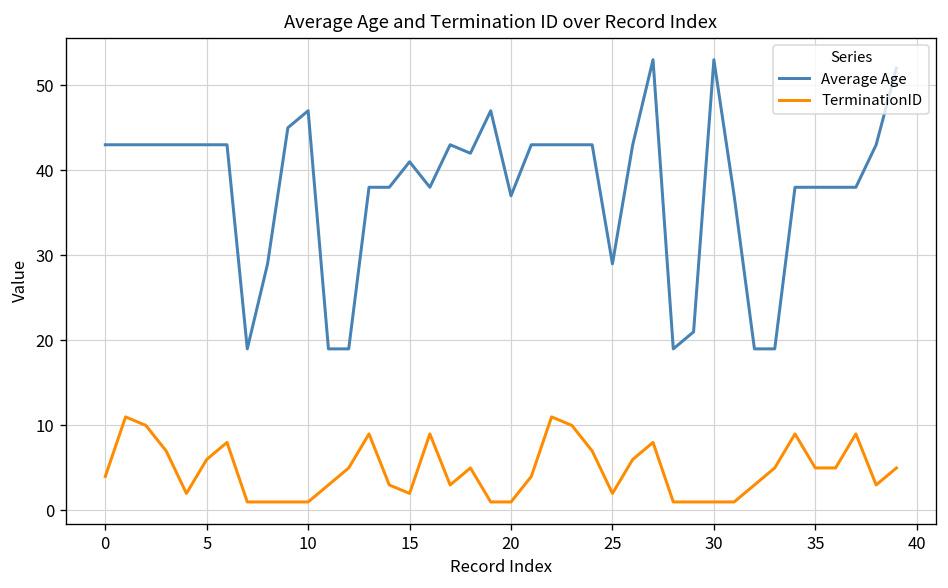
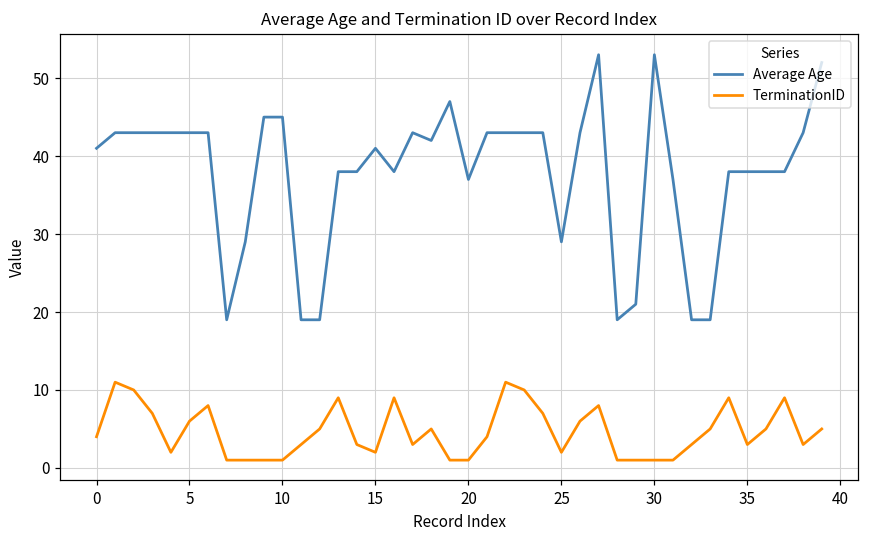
  {
    "Average Age": {
-     "0": 43,
+     "0": 41,
      "5": 43,
-     "10": 47,
+     "10": 45,
      "15": 41,
      "20": 37,
      "25": 29,
      "30": 53,
      "35": 38
    },
    "TerminationID": {
      "0": 4,
      "5": 6,
      "10": 1,
      "15": 2,
      "20": 1,
      "25": 2,
      "30": 1,
-     "35": 5
+     "35": 3
    }
  }
